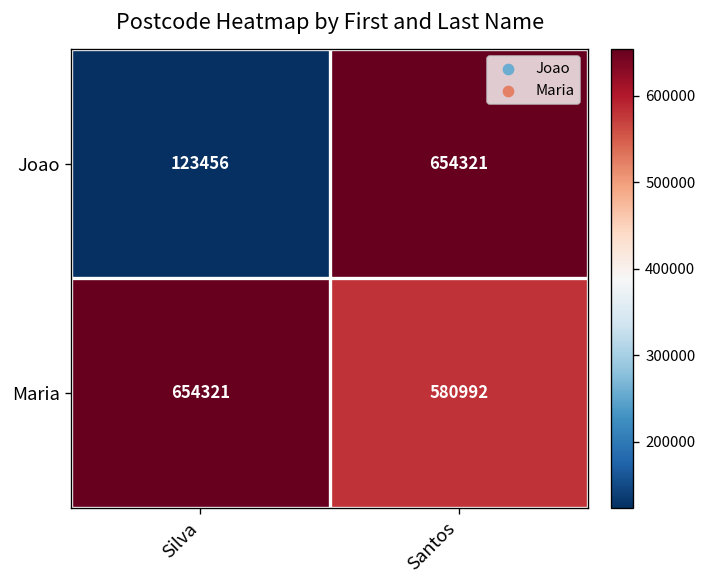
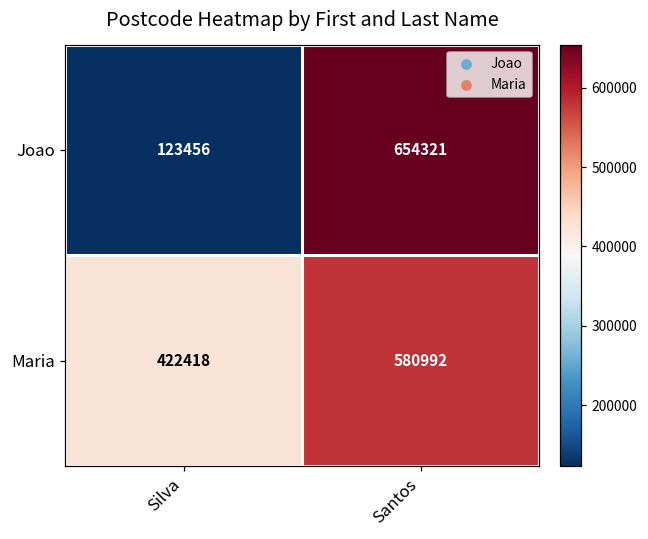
  {
    "Joao": {
      "Silva": 123456,
      "Santos": 654321
    },
    "Maria": {
-     "Silva": 654321,
+     "Silva": 422418,
      "Santos": 580992
    }
  }
